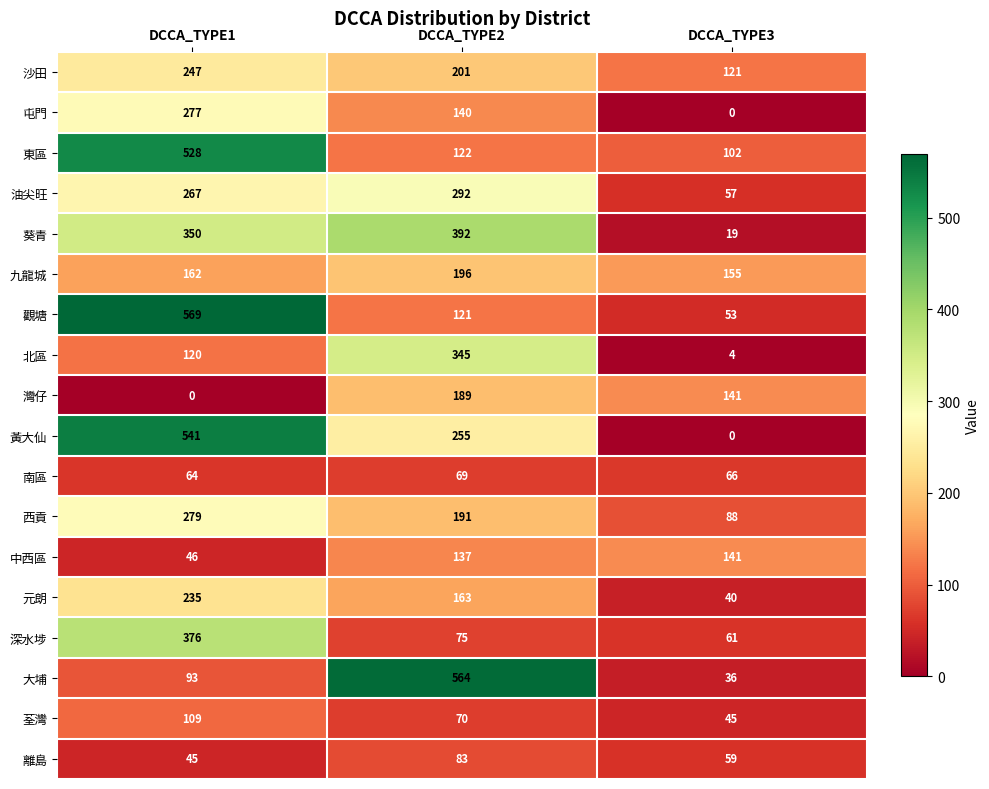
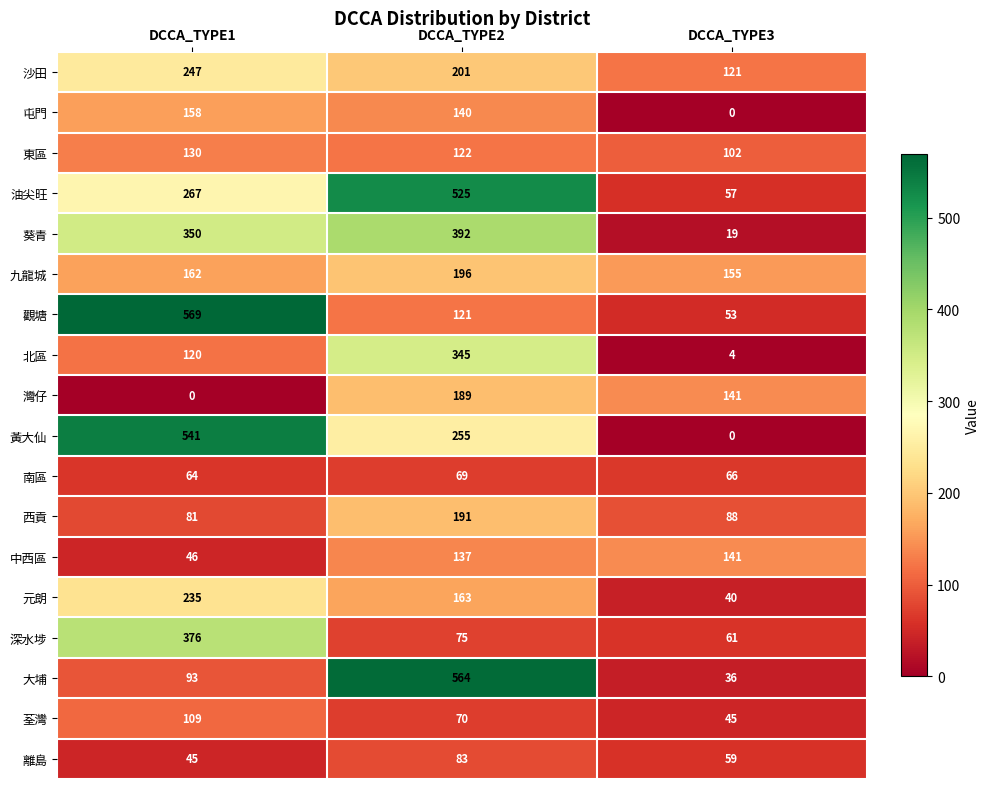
  {
    "沙田": {
      "DCCA_TYPE1": 247,
      "DCCA_TYPE2": 201,
      "DCCA_TYPE3": 121
    },
    "屯門": {
-     "DCCA_TYPE1": 277,
+     "DCCA_TYPE1": 158,
      "DCCA_TYPE2": 140,
      "DCCA_TYPE3": 0
    },
    "東區": {
-     "DCCA_TYPE1": 528,
+     "DCCA_TYPE1": 130,
      "DCCA_TYPE2": 122,
      "DCCA_TYPE3": 102
    },
    "油尖旺": {
      "DCCA_TYPE1": 267,
-     "DCCA_TYPE2": 292,
+     "DCCA_TYPE2": 525,
      "DCCA_TYPE3": 57
    },
    "葵青": {
      "DCCA_TYPE1": 350,
      "DCCA_TYPE2": 392,
      "DCCA_TYPE3": 19
    },
    "九龍城": {
      "DCCA_TYPE1": 162,
      "DCCA_TYPE2": 196,
      "DCCA_TYPE3": 155
    },
    "觀塘": {
      "DCCA_TYPE1": 569,
      "DCCA_TYPE2": 121,
      "DCCA_TYPE3": 53
    },
    "北區": {
      "DCCA_TYPE1": 120,
      "DCCA_TYPE2": 345,
      "DCCA_TYPE3": 4
    },
    "灣仔": {
      "DCCA_TYPE1": 0,
      "DCCA_TYPE2": 189,
      "DCCA_TYPE3": 141
    },
    "黃大仙": {
      "DCCA_TYPE1": 541,
      "DCCA_TYPE2": 255,
      "DCCA_TYPE3": 0
    },
    "南區": {
      "DCCA_TYPE1": 64,
      "DCCA_TYPE2": 69,
      "DCCA_TYPE3": 66
    },
    "西貢": {
-     "DCCA_TYPE1": 279,
+     "DCCA_TYPE1": 81,
      "DCCA_TYPE2": 191,
      "DCCA_TYPE3": 88
    },
    "中西區": {
      "DCCA_TYPE1": 46,
      "DCCA_TYPE2": 137,
      "DCCA_TYPE3": 141
    },
    "元朗": {
      "DCCA_TYPE1": 235,
      "DCCA_TYPE2": 163,
      "DCCA_TYPE3": 40
    },
    "深水埗": {
      "DCCA_TYPE1": 376,
      "DCCA_TYPE2": 75,
      "DCCA_TYPE3": 61
    },
    "大埔": {
      "DCCA_TYPE1": 93,
      "DCCA_TYPE2": 564,
      "DCCA_TYPE3": 36
    },
    "荃灣": {
      "DCCA_TYPE1": 109,
      "DCCA_TYPE2": 70,
      "DCCA_TYPE3": 45
    },
    "離島": {
      "DCCA_TYPE1": 45,
      "DCCA_TYPE2": 83,
      "DCCA_TYPE3": 59
    }
  }
